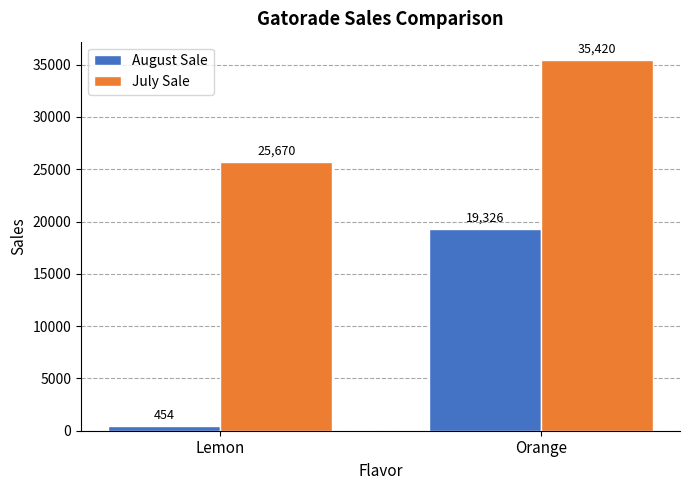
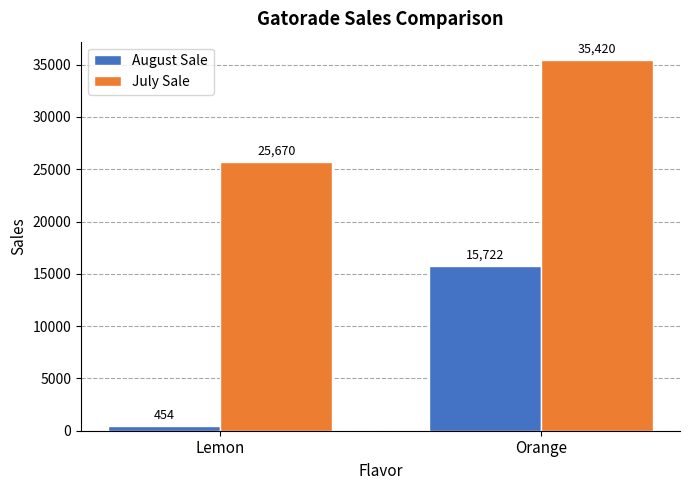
  {
    "August Sale": {
      "Lemon": "454",
-     "Orange": "19,326"
+     "Orange": "15,722"
    },
    "July Sale": {
      "Lemon": "25,670",
      "Orange": "35,420"
    }
  }
